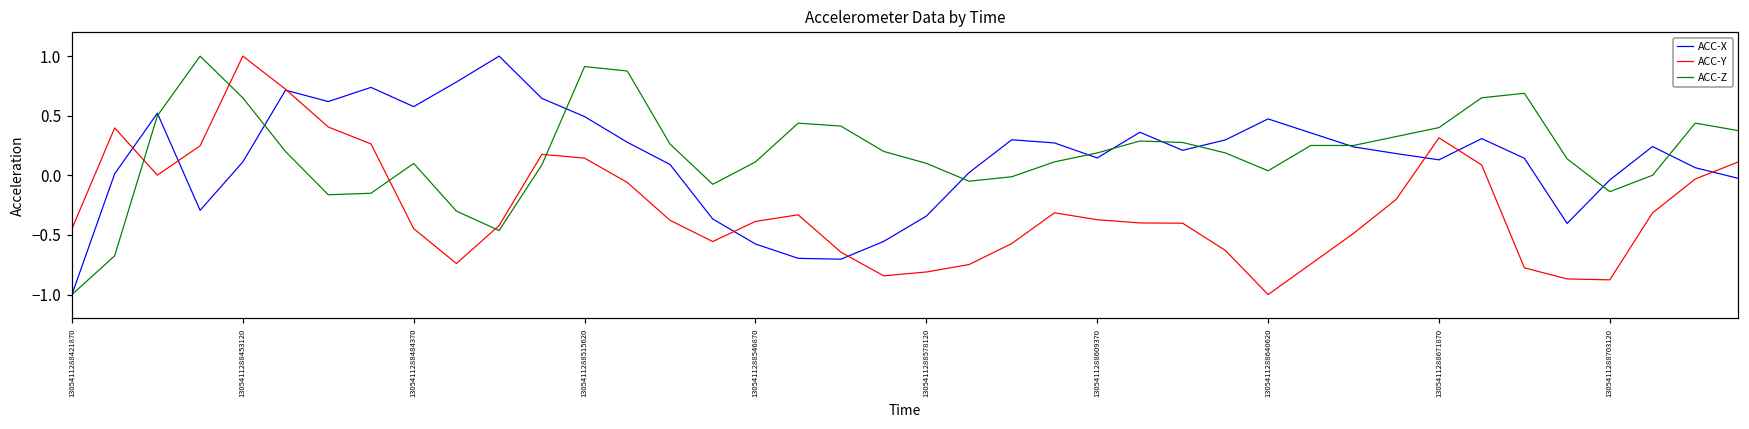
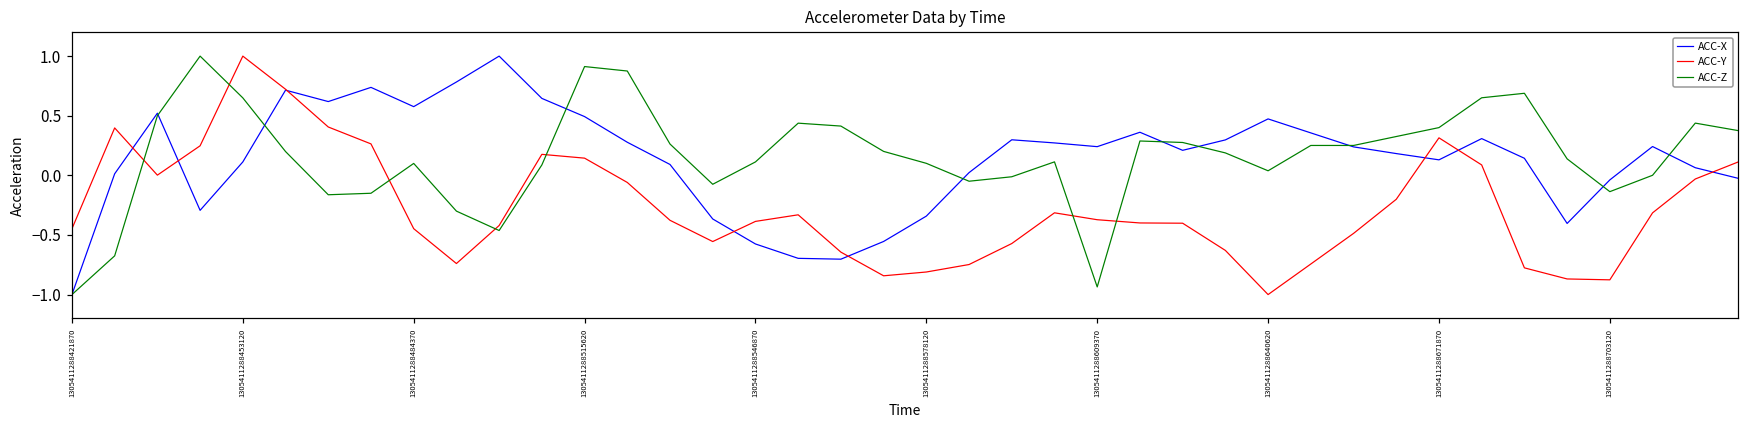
  {
    "ACC-X": {
      "1305411288453120": 0.11,
      "1305411288484370": 0.58,
      "1305411288515620": 0.49,
      "1305411288546870": -0.58,
      "1305411288578120": -0.34,
-     "1305411288609370": 0.15,
+     "1305411288609370": 0.24,
      "1305411288640620": 0.47,
      "1305411288671870": 0.13,
      "1305411288703120": -0.04
    },
    "ACC-Y": {
      "1305411288421870": -0.45,
      "1305411288453120": 1.00,
      "1305411288484370": -0.45,
      "1305411288515620": 0.14,
      "1305411288546870": -0.39,
      "1305411288578120": -0.81,
      "1305411288609370": -0.37,
      "1305411288640620": -1.00,
      "1305411288671870": 0.31,
      "1305411288703120": -0.88
    },
    "ACC-Z": {
      "1305411288453120": 0.65,
      "1305411288484370": 0.10,
      "1305411288515620": 0.91,
      "1305411288546870": 0.11,
      "1305411288578120": 0.10,
-     "1305411288609370": 0.19,
+     "1305411288609370": -0.94,
      "1305411288640620": 0.04,
      "1305411288671870": 0.40,
      "1305411288703120": -0.14
    }
  }
